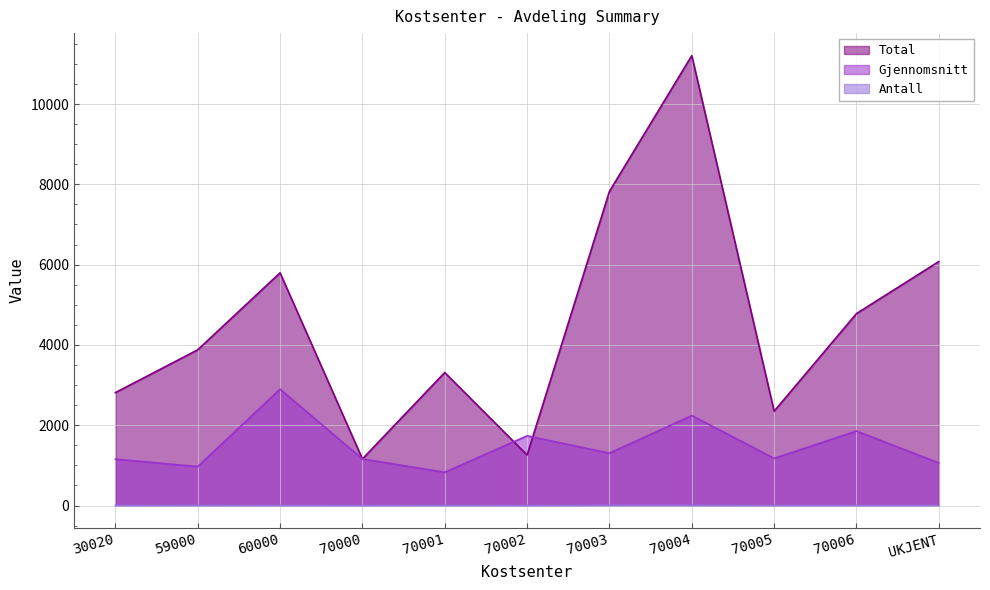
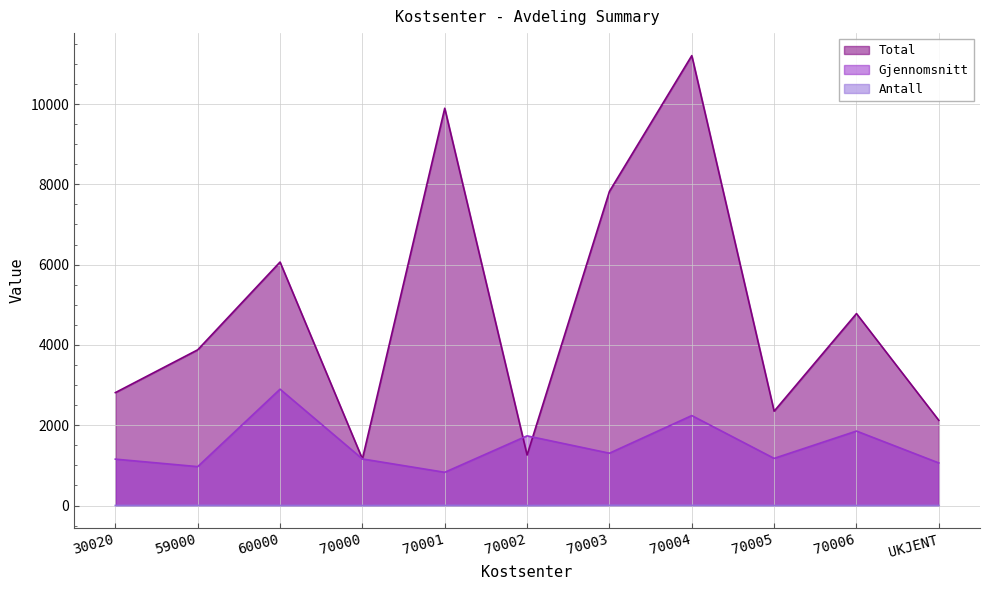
  {
    "Total": {
      "30020": 2800,
      "59000": 3900,
-     "60000": 5800,
-     "70001": 3300,
+     "60000": 6100,
+     "70001": 9900,
      "70002": 1300,
      "70003": 7800,
      "70004": 11200,
      "70005": 2400,
      "70006": 4800,
-     "UKJENT": 6100
+     "UKJENT": 2100
    }
  }
